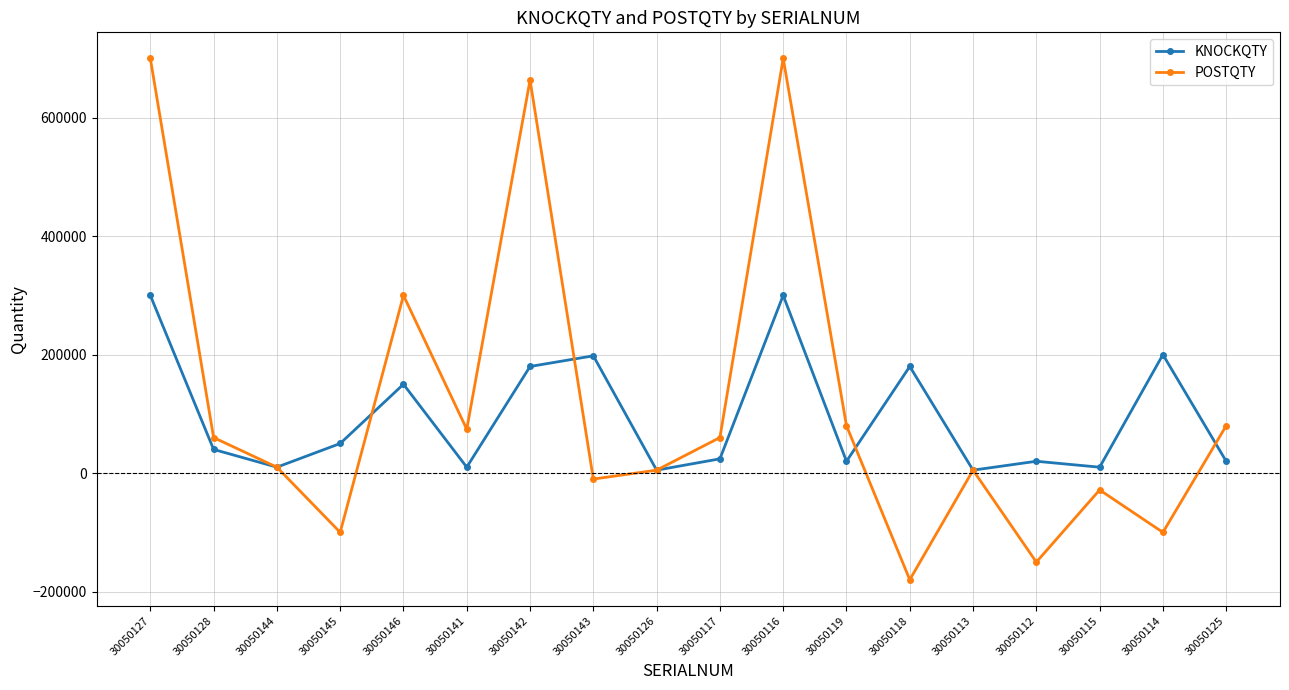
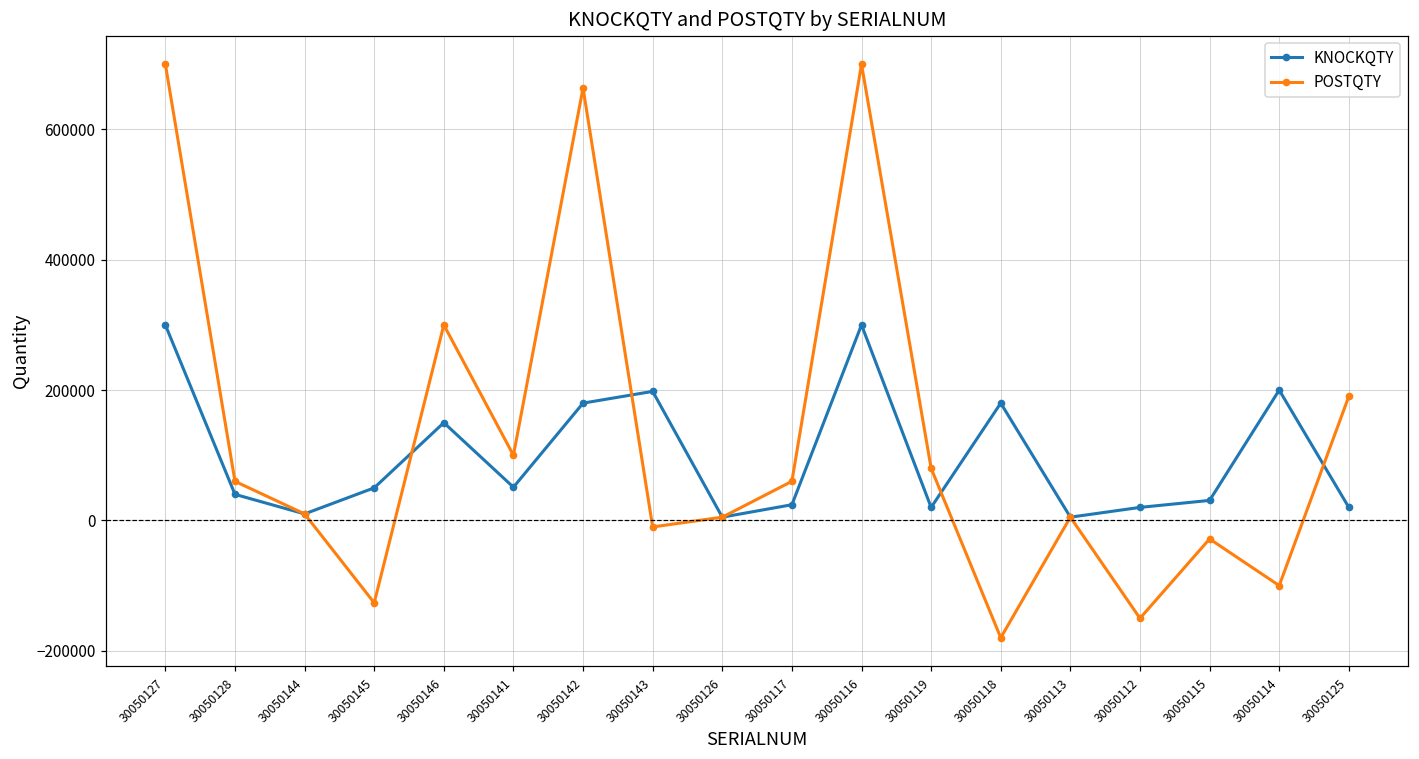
  {
    "KNOCKQTY": {
      "30050127": 300000,
      "30050128": 40000,
      "30050145": 50000,
      "30050146": 150000,
-     "30050141": 10000,
+     "30050141": 50000,
      "30050142": 180000,
      "30050143": 200000,
      "30050117": 20000,
      "30050116": 300000,
      "30050119": 20000,
      "30050118": 180000,
      "30050112": 20000,
-     "30050115": 10000,
+     "30050115": 30000,
      "30050114": 200000,
      "30050125": 20000
    },
    "POSTQTY": {
      "30050127": 700000,
      "30050128": 60000,
-     "30050145": -100000,
+     "30050145": -130000,
      "30050146": 300000,
-     "30050141": 70000,
+     "30050141": 100000,
      "30050142": 660000,
      "30050143": -10000,
      "30050117": 60000,
      "30050116": 700000,
      "30050119": 80000,
      "30050118": -180000,
      "30050112": -150000,
      "30050115": -30000,
      "30050114": -100000,
-     "30050125": 80000
+     "30050125": 190000
    }
  }
